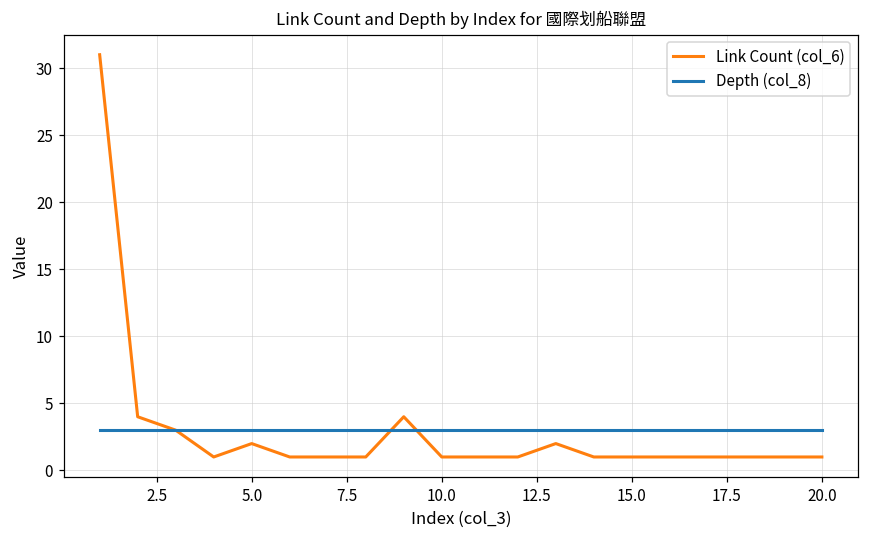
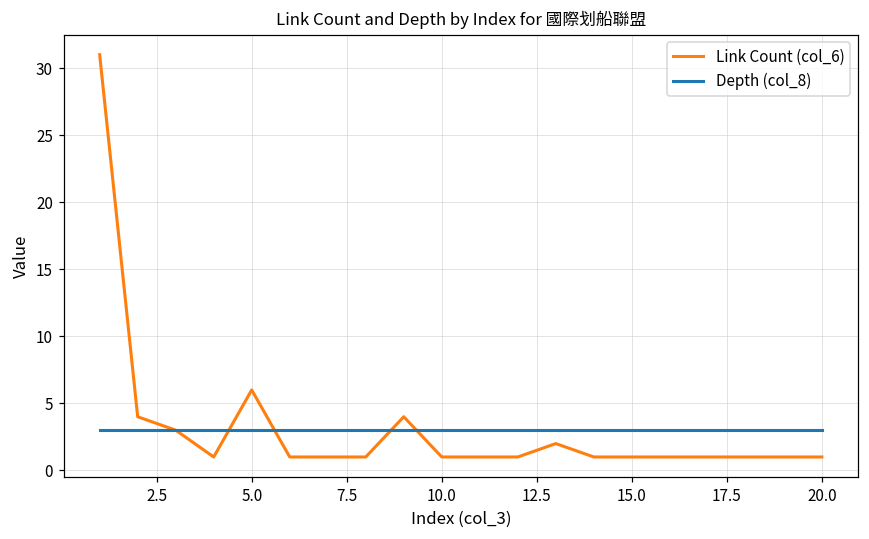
  {
    "Link Count (col_6)": {
-     "5.0": 2,
+     "5.0": 6,
      "10.0": 1,
      "15.0": 1,
      "20.0": 1
    },
    "Depth (col_8)": {
      "5.0": 3,
      "10.0": 3,
      "15.0": 3,
      "20.0": 3
    }
  }
